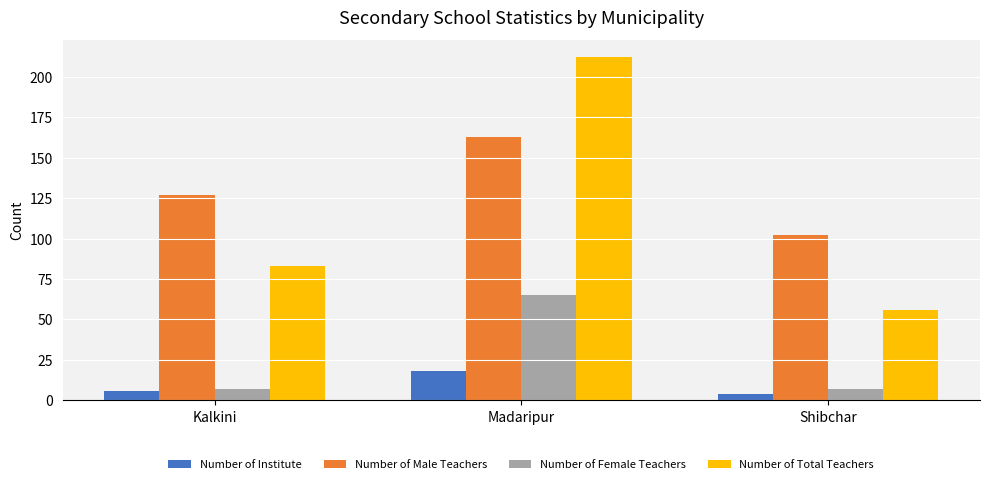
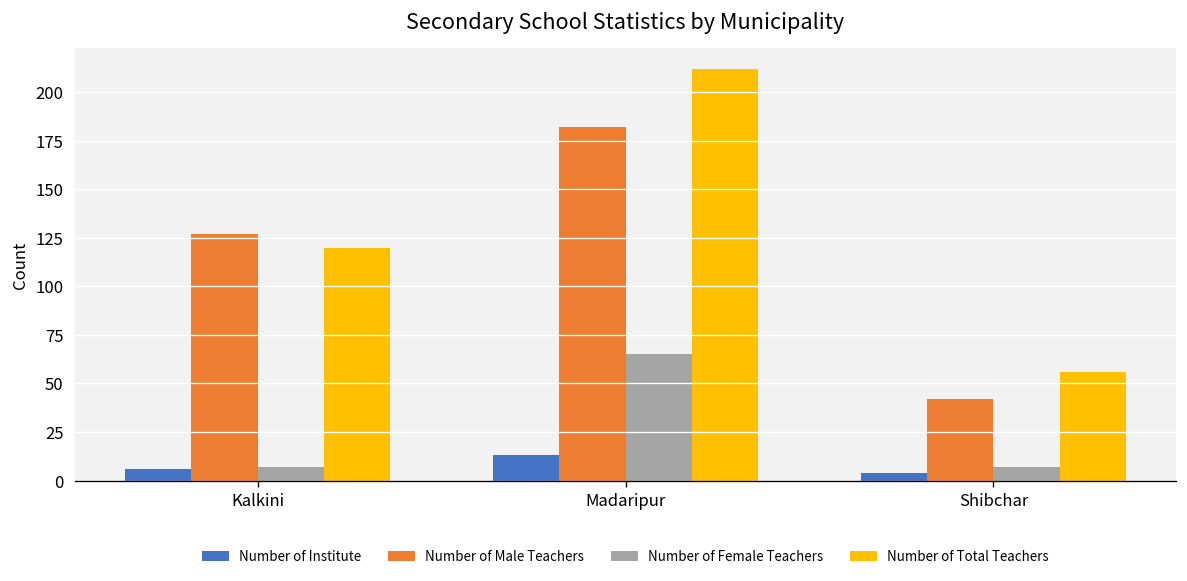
  {
    "Number of Institute": {
      "Kalkini": 6,
-     "Madaripur": 18,
+     "Madaripur": 13,
      "Shibchar": 4
    },
    "Number of Male Teachers": {
      "Kalkini": 127,
-     "Madaripur": 163,
-     "Shibchar": 102
+     "Madaripur": 182,
+     "Shibchar": 42
    },
    "Number of Female Teachers": {
      "Kalkini": 7,
      "Madaripur": 65,
      "Shibchar": 7
    },
    "Number of Total Teachers": {
-     "Kalkini": 83,
+     "Kalkini": 120,
      "Madaripur": 212,
      "Shibchar": 56
    }
  }
